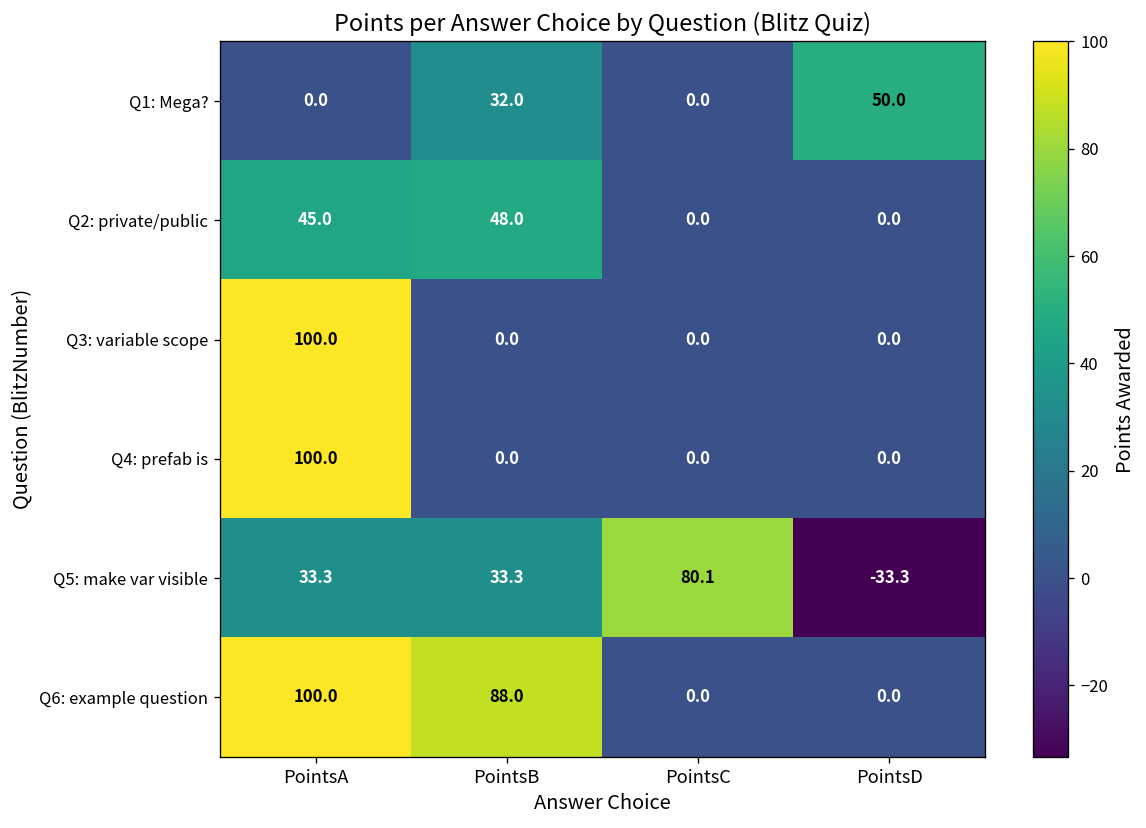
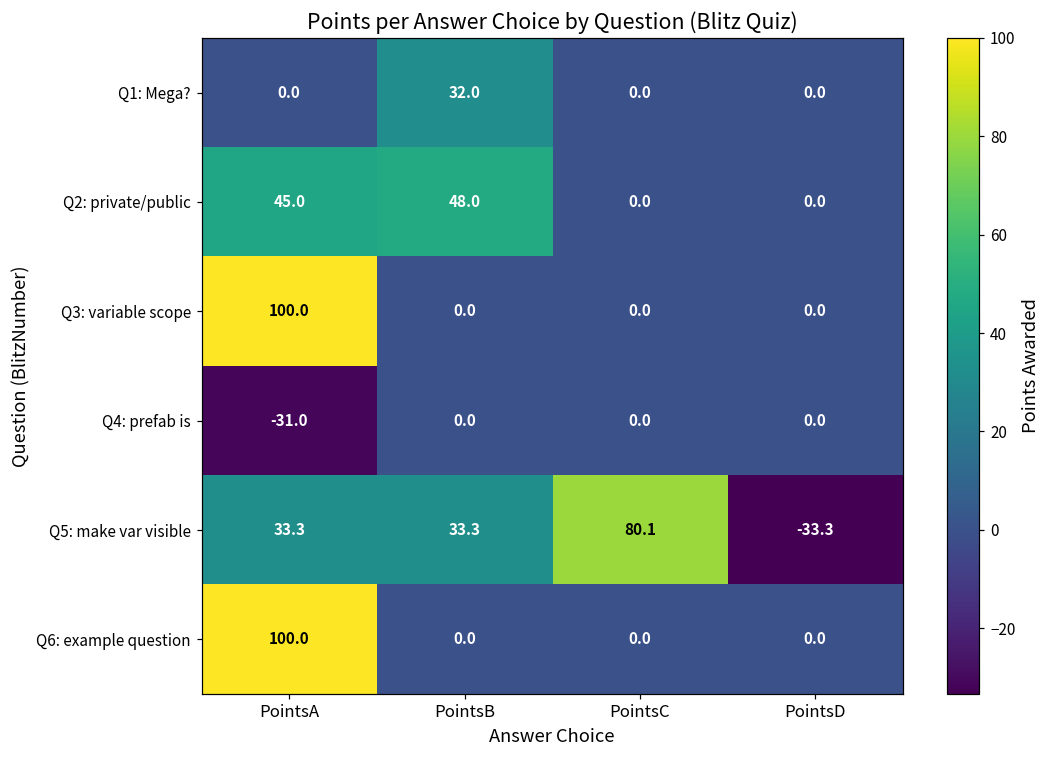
  {
    "Q1: Mega?": {
      "PointsA": 0.0,
      "PointsB": 32.0,
      "PointsC": 0.0,
-     "PointsD": 50.0
+     "PointsD": 0.0
    },
    "Q2: private/public": {
      "PointsA": 45.0,
      "PointsB": 48.0,
      "PointsC": 0.0,
      "PointsD": 0.0
    },
    "Q3: variable scope": {
      "PointsA": 100.0,
      "PointsB": 0.0,
      "PointsC": 0.0,
      "PointsD": 0.0
    },
    "Q4: prefab is": {
-     "PointsA": 100.0,
+     "PointsA": -31.0,
      "PointsB": 0.0,
      "PointsC": 0.0,
      "PointsD": 0.0
    },
    "Q5: make var visible": {
      "PointsA": 33.3,
      "PointsB": 33.3,
      "PointsC": 80.1,
      "PointsD": -33.3
    },
    "Q6: example question": {
      "PointsA": 100.0,
-     "PointsB": 88.0,
+     "PointsB": 0.0,
      "PointsC": 0.0,
      "PointsD": 0.0
    }
  }
